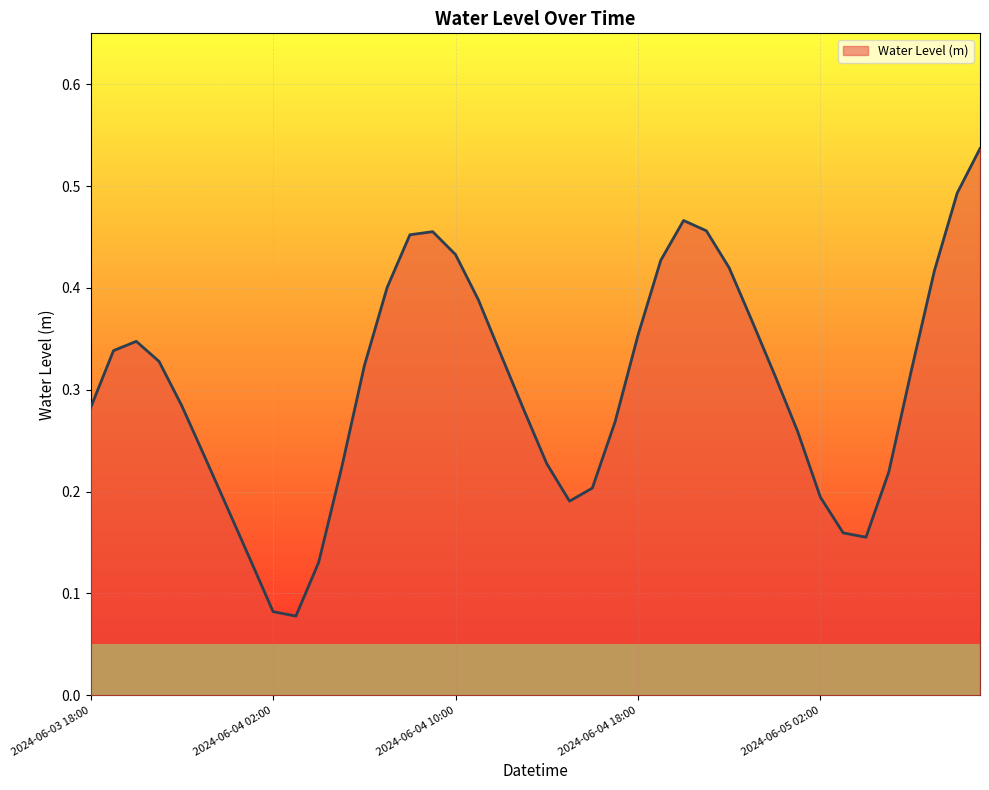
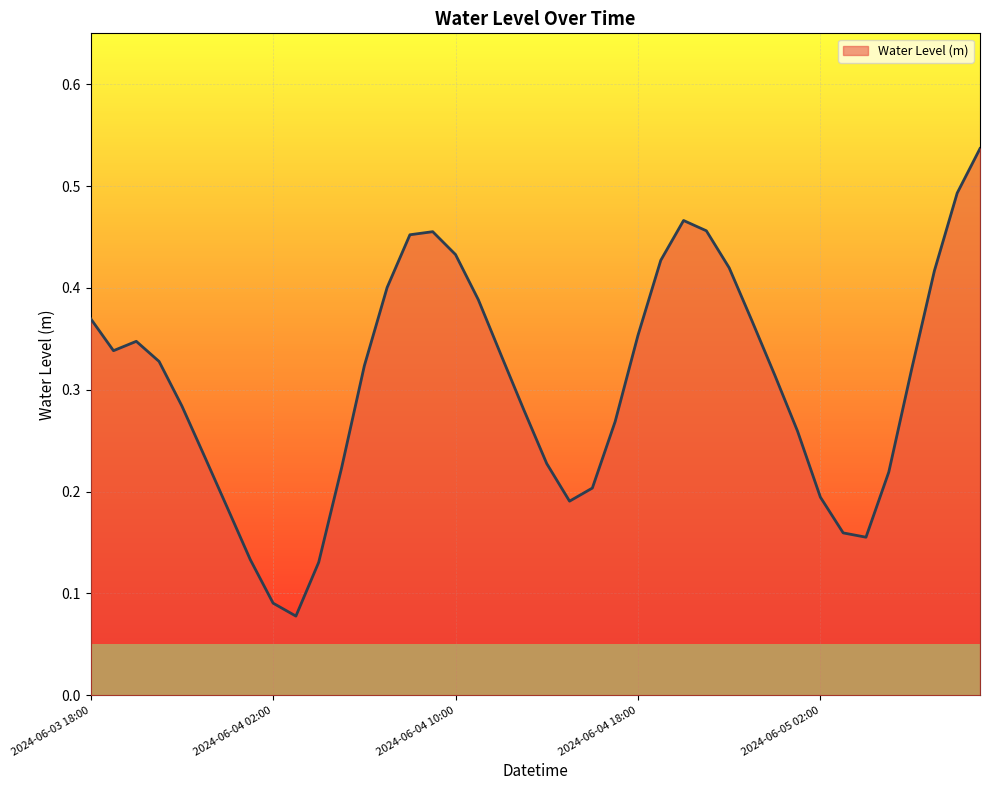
  {
-   "2024-06-03 18:00": 0.282,
-   "2024-06-04 02:00": 0.082,
+   "2024-06-03 18:00": 0.370,
+   "2024-06-04 02:00": 0.090,
    "2024-06-04 10:00": 0.433,
    "2024-06-04 18:00": 0.353,
    "2024-06-05 02:00": 0.195
  }
